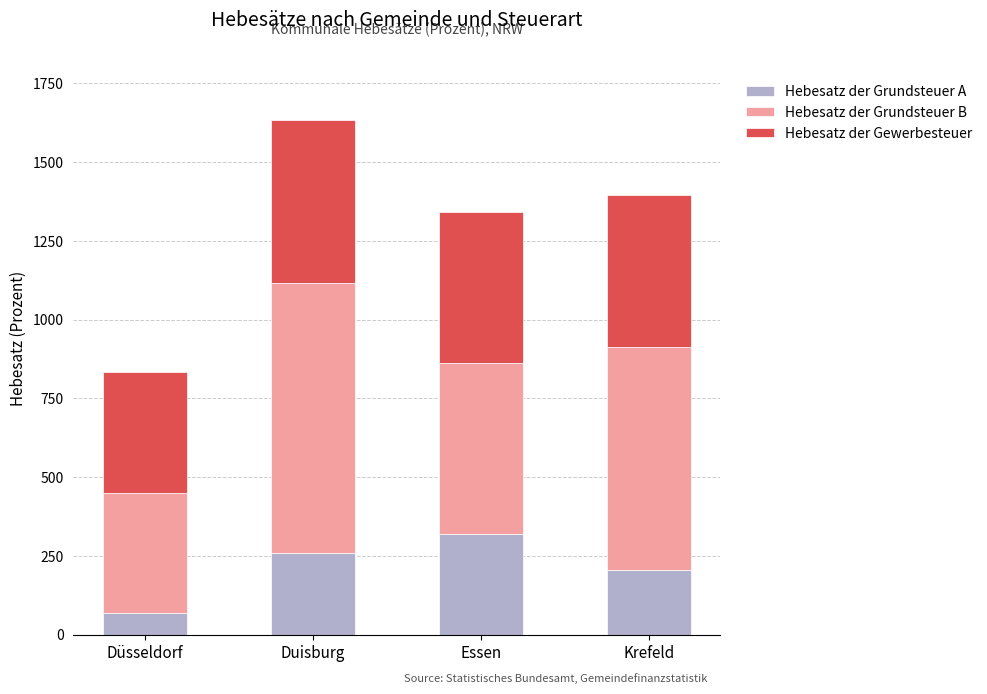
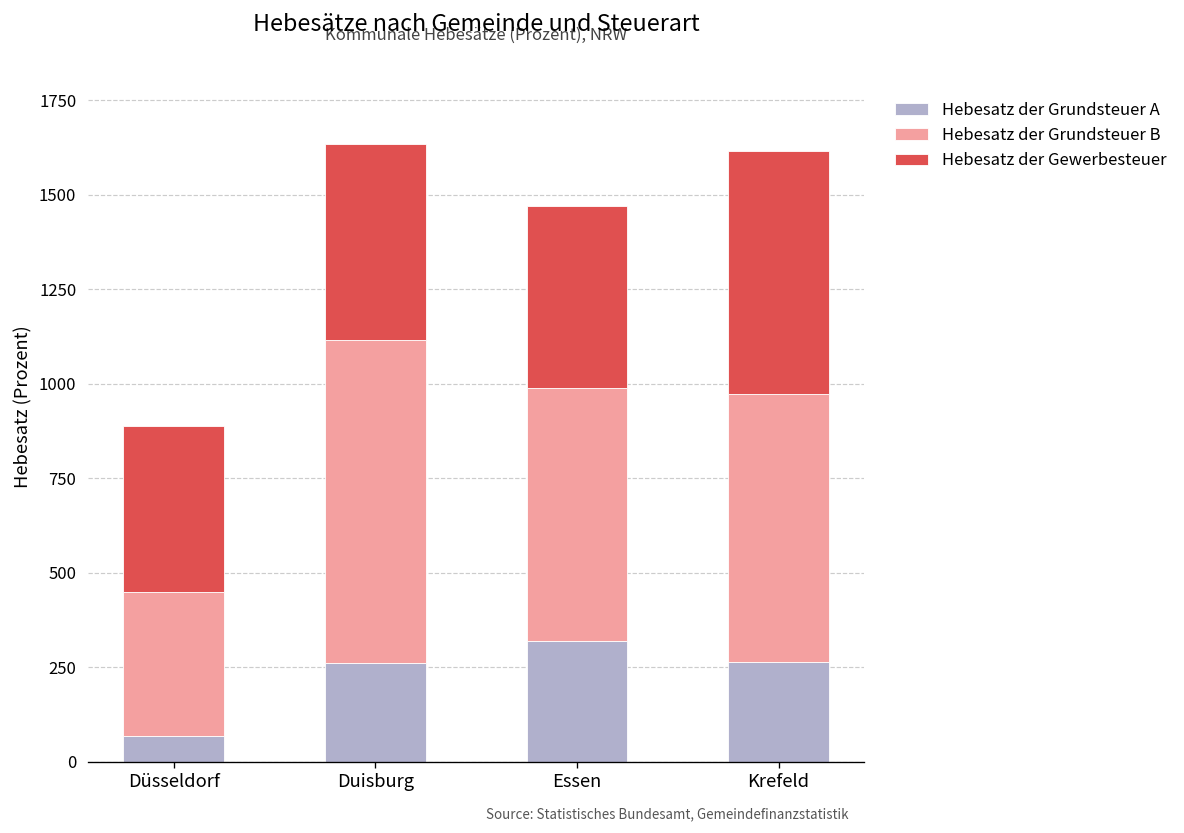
  {
    "Hebesatz der Grundsteuer A": {
      "Düsseldorf": 70,
      "Duisburg": 260,
      "Essen": 320,
-     "Krefeld": 210
+     "Krefeld": 270
    },
    "Hebesatz der Grundsteuer B": {
      "Düsseldorf": 380,
      "Duisburg": 860,
-     "Essen": 540,
+     "Essen": 670,
      "Krefeld": 710
    },
    "Hebesatz der Gewerbesteuer": {
-     "Düsseldorf": 390,
+     "Düsseldorf": 440,
      "Duisburg": 520,
      "Essen": 480,
-     "Krefeld": 480
+     "Krefeld": 640
    }
  }
